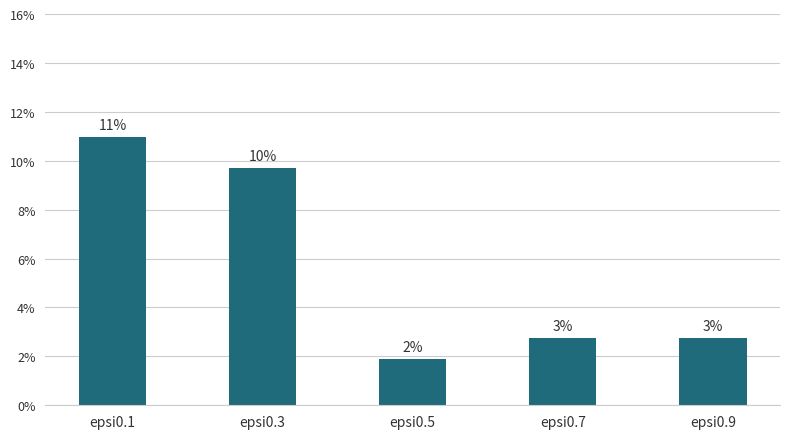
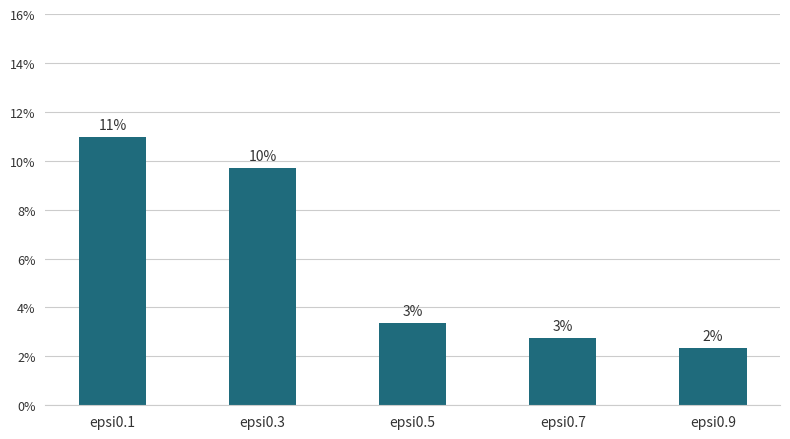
  {
    "epsi0.1": "11%",
    "epsi0.3": "10%",
-   "epsi0.5": "2%",
+   "epsi0.5": "3%",
    "epsi0.7": "3%",
-   "epsi0.9": "3%"
+   "epsi0.9": "2%"
  }
